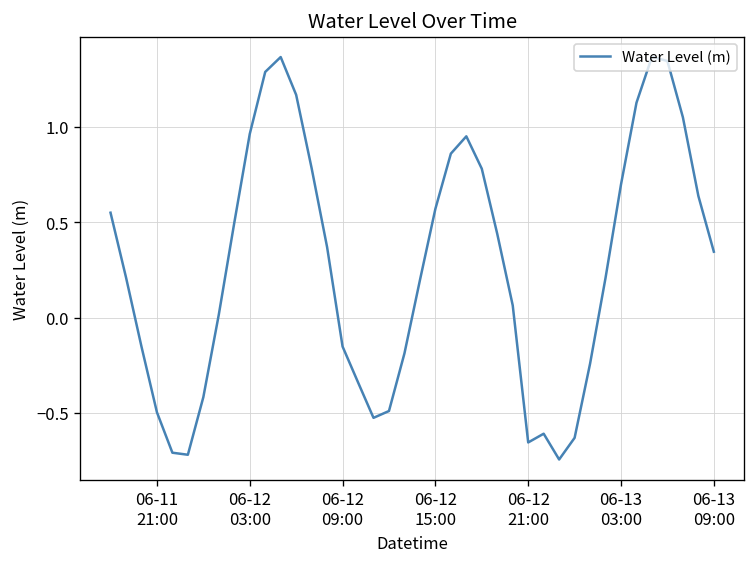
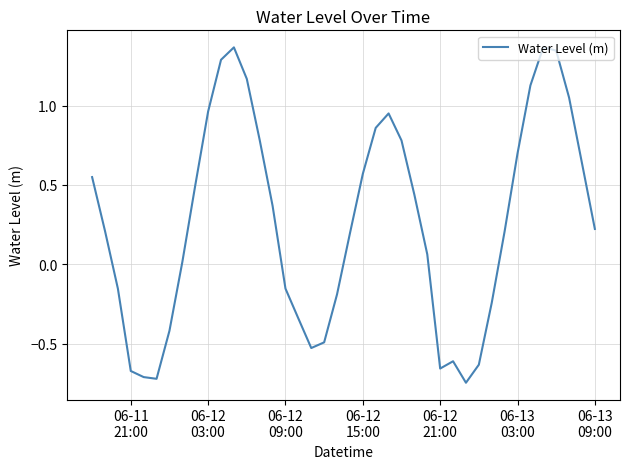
  {
-   "06-11 21:00": -0.50,
+   "06-11 21:00": -0.67,
    "06-12 03:00": 0.96,
    "06-12 09:00": -0.15,
    "06-12 15:00": 0.57,
    "06-12 21:00": -0.66,
    "06-13 03:00": 0.70,
-   "06-13 09:00": 0.35
+   "06-13 09:00": 0.22
  }
